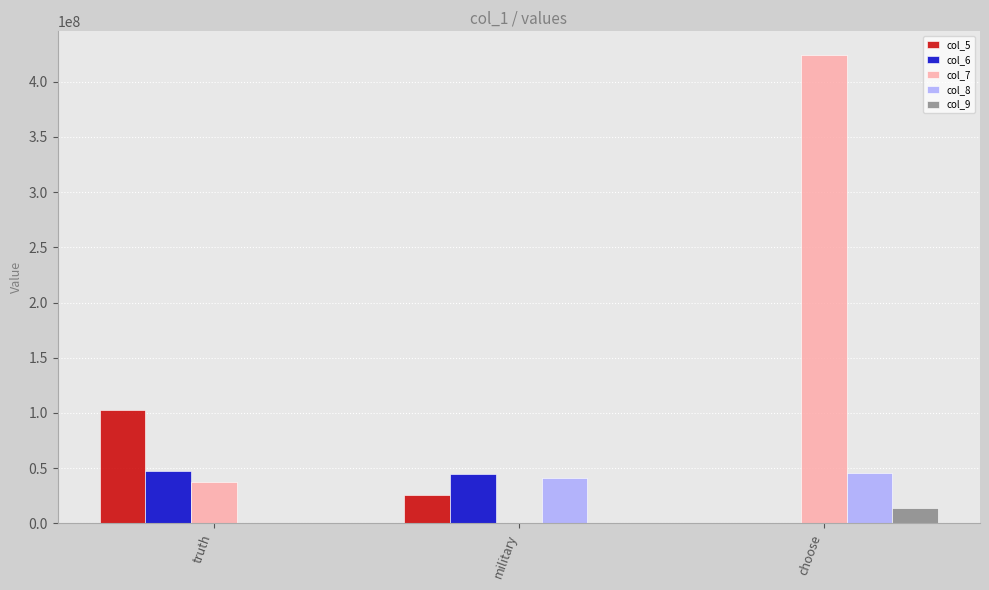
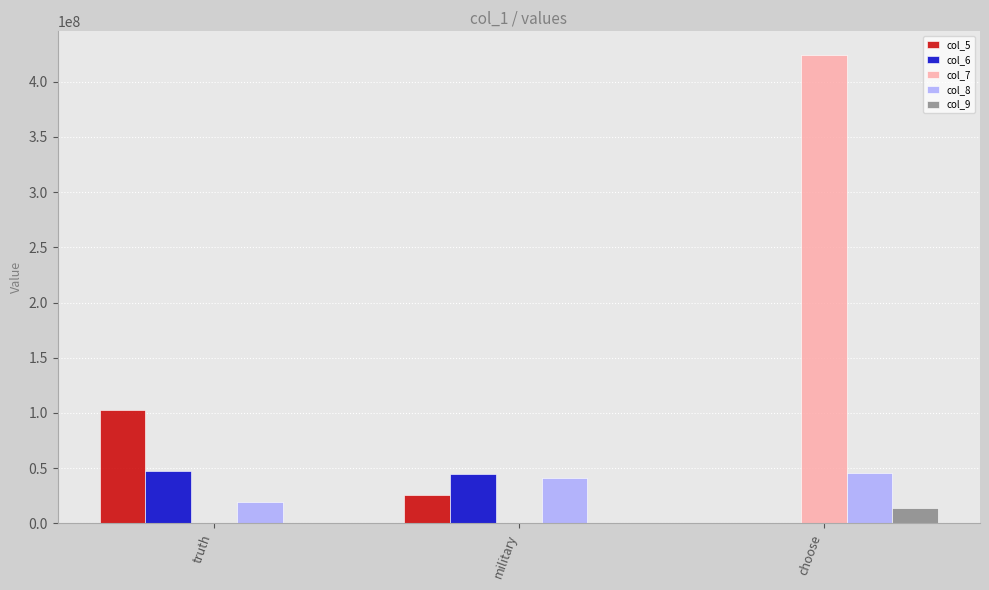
  {
    "col_5": {
      "truth": 102000000,
      "military": 26000000
    },
    "col_6": {
      "truth": 48000000,
      "military": 45000000
    },
    "col_7": {
-     "truth": 38000000,
+     "truth": 0,
      "military": 0,
      "choose": 424000000
    },
    "col_8": {
-     "truth": 1000000,
+     "truth": 19000000,
      "military": 41000000,
      "choose": 46000000
    },
    "col_9": {
      "choose": 14000000
    }
  }
